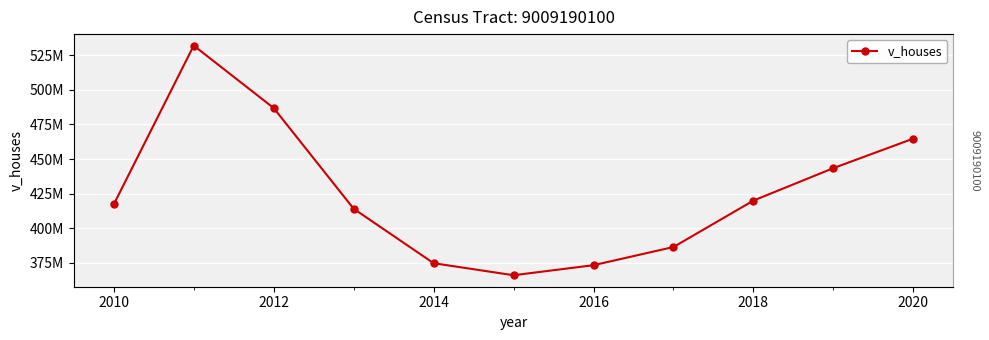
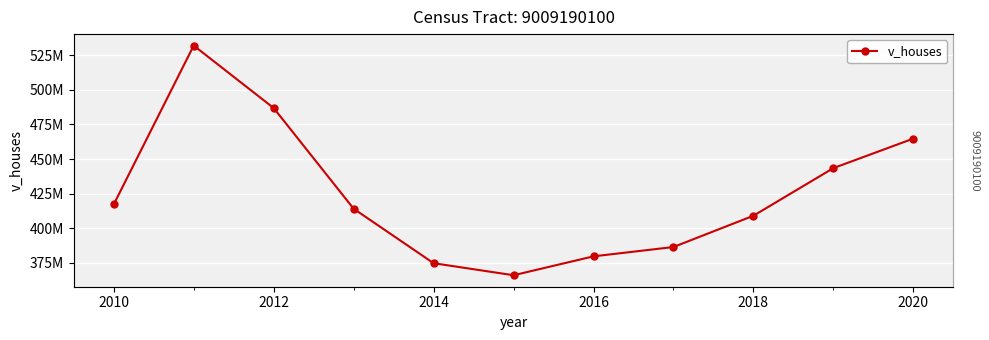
  {
    "2010": 417000000,
    "2012": 487000000,
    "2014": 375000000,
-   "2016": 373000000,
-   "2018": 420000000,
+   "2016": 380000000,
+   "2018": 409000000,
    "2020": 465000000
  }
